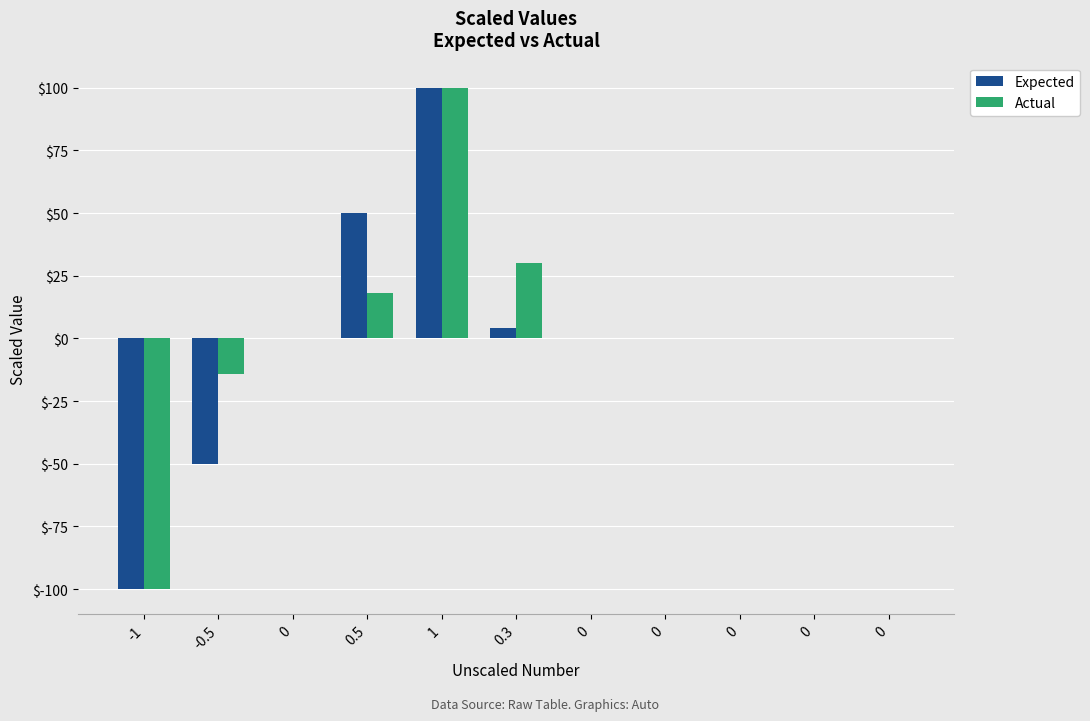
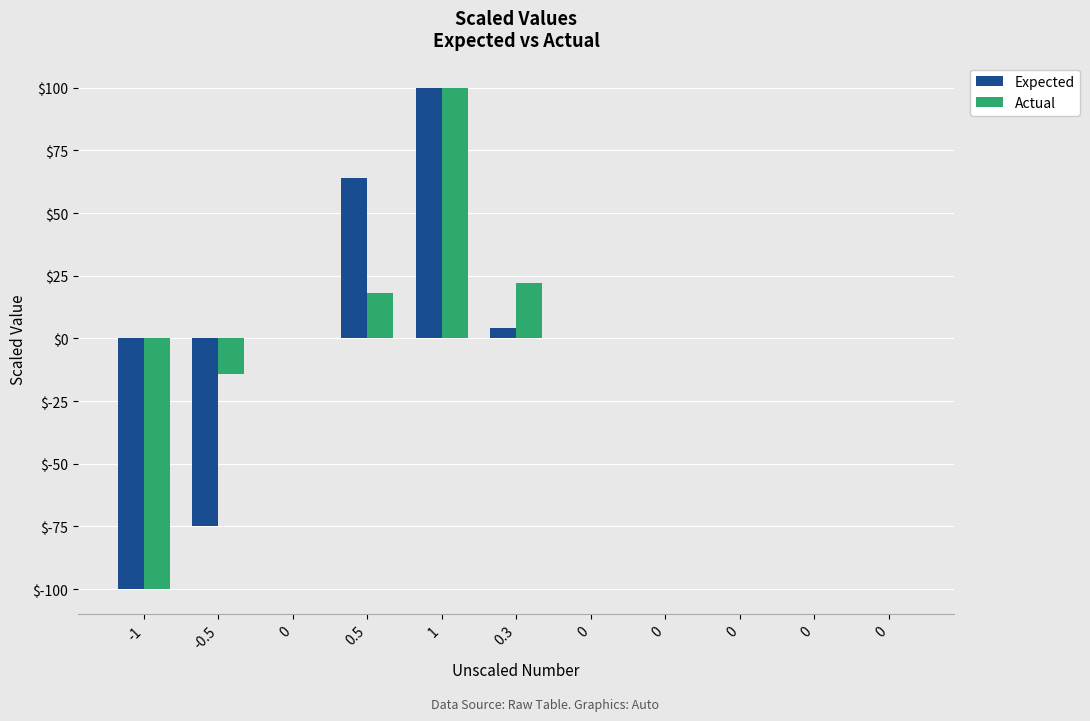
  {
    "Expected": {
      "-1": "$-100",
-     "-0.5": "$-50",
-     "0.5": "$50",
+     "-0.5": "$-75",
+     "0.5": "$64",
      "1": "$100",
      "0.3": "$4"
    },
    "Actual": {
      "-1": "$-100",
      "-0.5": "$-14",
      "0.5": "$18",
      "1": "$100",
-     "0.3": "$30"
+     "0.3": "$22"
    }
  }
